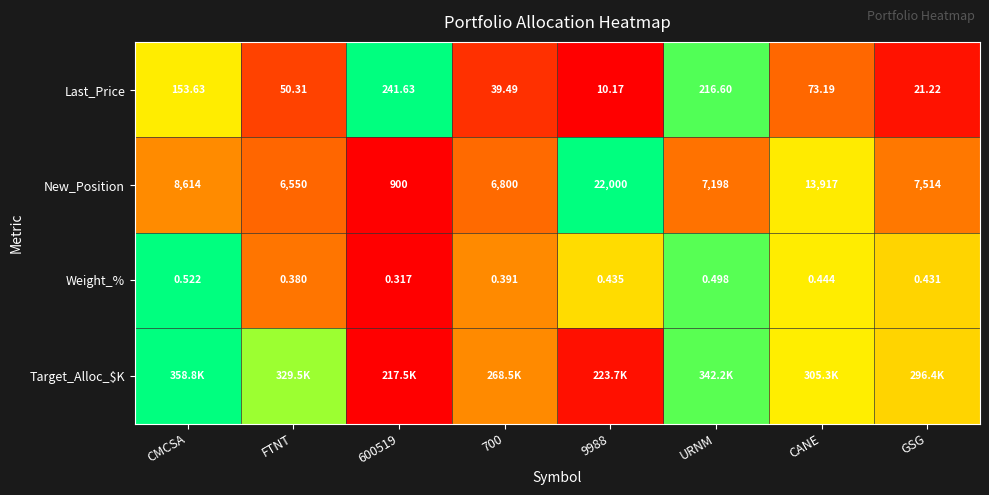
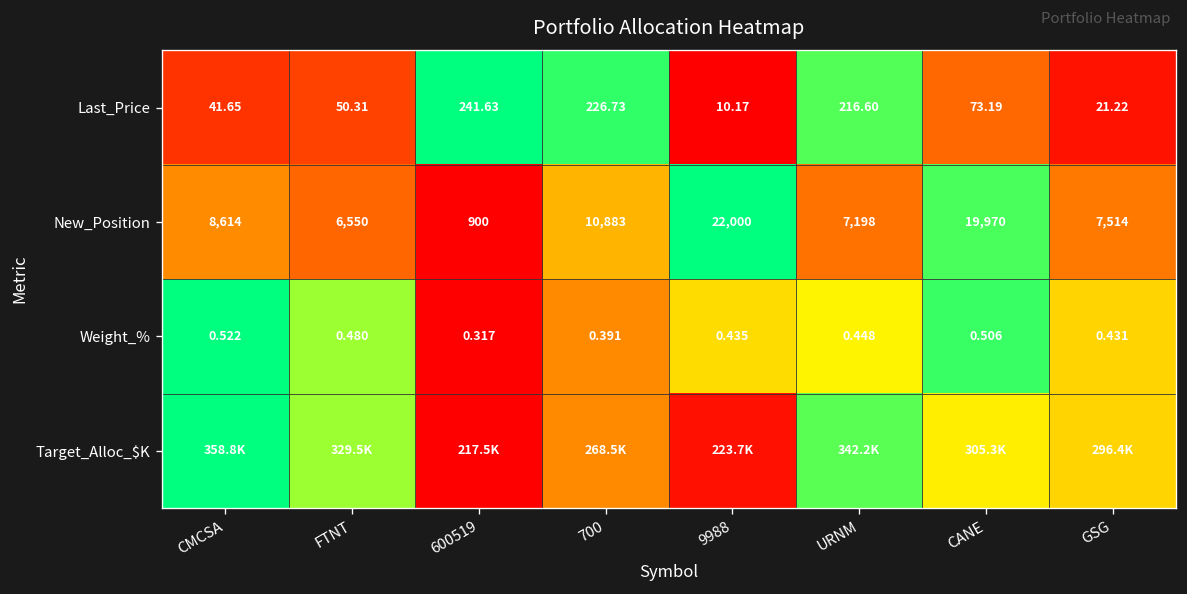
  {
    "Last_Price": {
-     "CMCSA": "153.63",
+     "CMCSA": "41.65",
      "FTNT": "50.31",
      "600519": "241.63",
-     "700": "39.49",
+     "700": "226.73",
      "9988": "10.17",
      "URNM": "216.60",
      "CANE": "73.19",
      "GSG": "21.22"
    },
    "New_Position": {
      "CMCSA": "8,614",
      "FTNT": "6,550",
      "600519": "900",
-     "700": "6,800",
+     "700": "10,883",
      "9988": "22,000",
      "URNM": "7,198",
-     "CANE": "13,917",
+     "CANE": "19,970",
      "GSG": "7,514"
    },
    "Weight_%": {
      "CMCSA": "0.522",
-     "FTNT": "0.380",
+     "FTNT": "0.480",
      "600519": "0.317",
      "700": "0.391",
      "9988": "0.435",
-     "URNM": "0.498",
-     "CANE": "0.444",
+     "URNM": "0.448",
+     "CANE": "0.506",
      "GSG": "0.431"
    },
    "Target_Alloc_$K": {
      "CMCSA": "358.8K",
      "FTNT": "329.5K",
      "600519": "217.5K",
      "700": "268.5K",
      "9988": "223.7K",
      "URNM": "342.2K",
      "CANE": "305.3K",
      "GSG": "296.4K"
    }
  }
